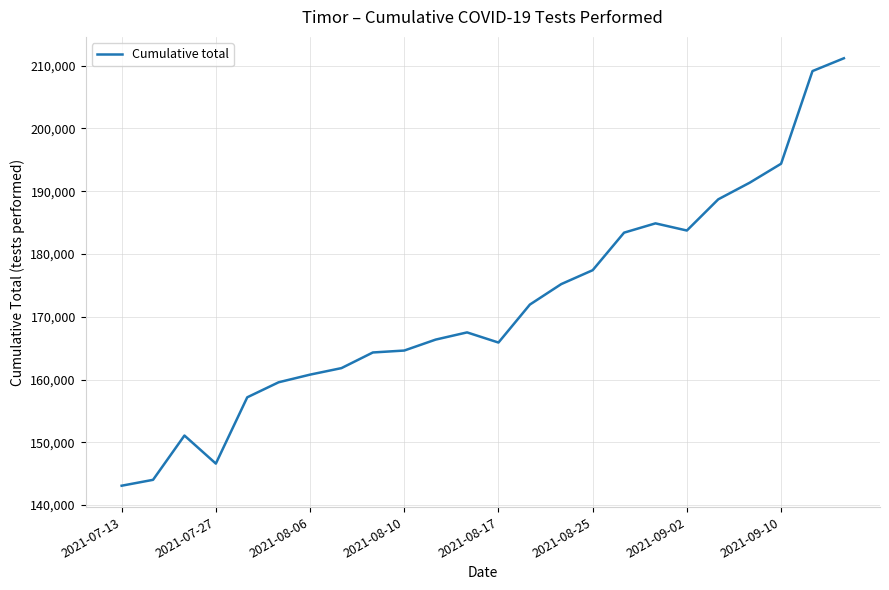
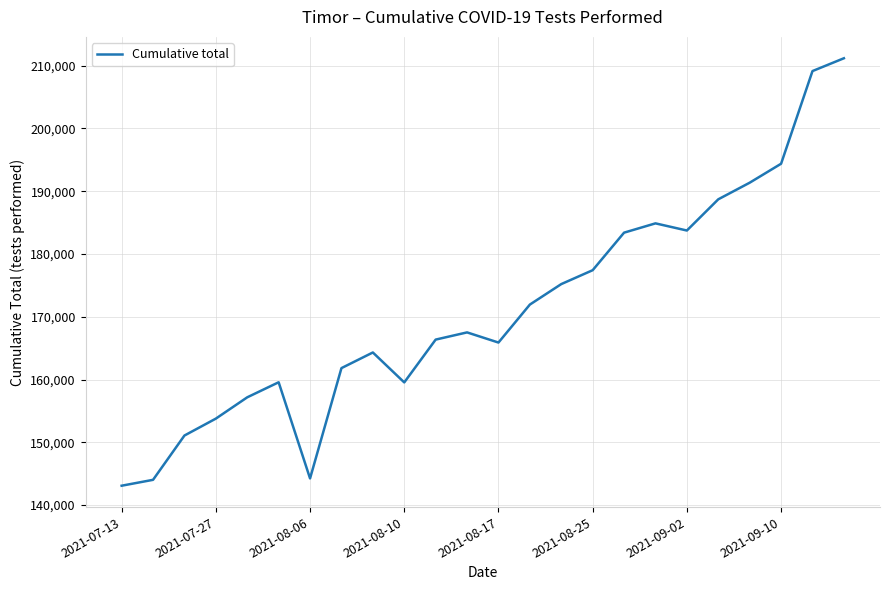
  {
    "2021-07-13": "143,000",
-   "2021-07-27": "147,000",
-   "2021-08-06": "161,000",
-   "2021-08-10": "165,000",
+   "2021-07-27": "154,000",
+   "2021-08-06": "144,000",
+   "2021-08-10": "160,000",
    "2021-08-17": "166,000",
    "2021-08-25": "177,000",
    "2021-09-02": "184,000",
    "2021-09-10": "194,000"
  }
